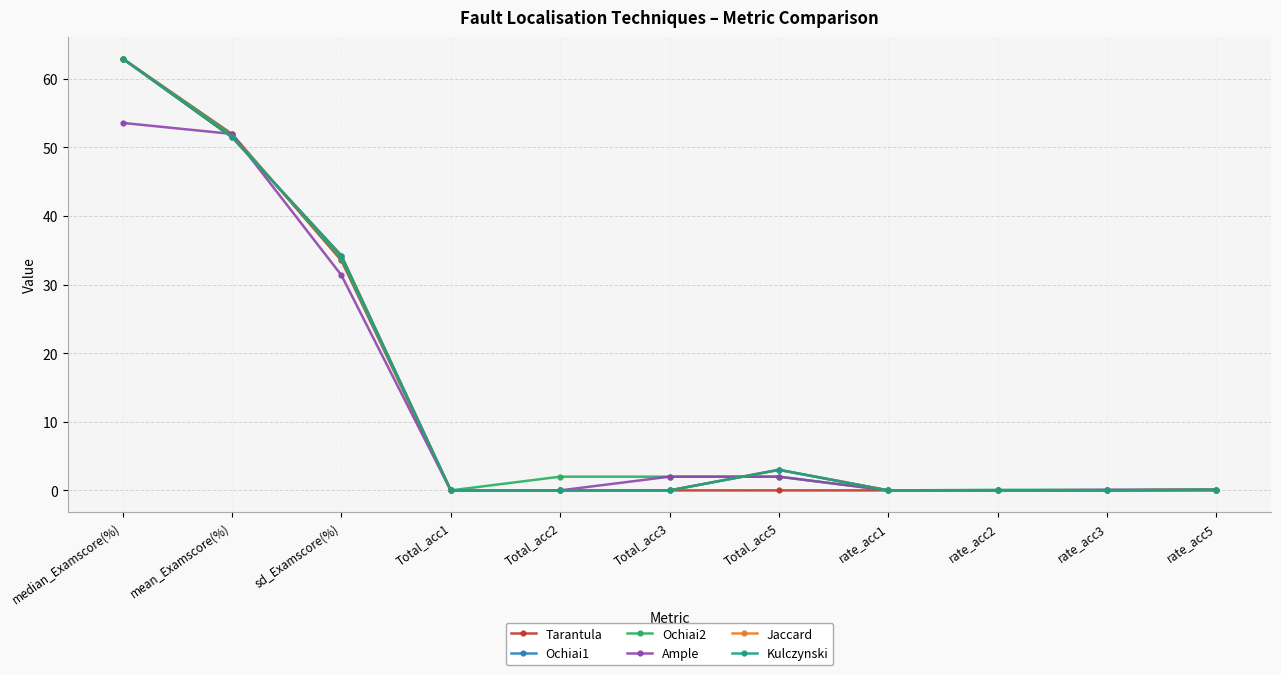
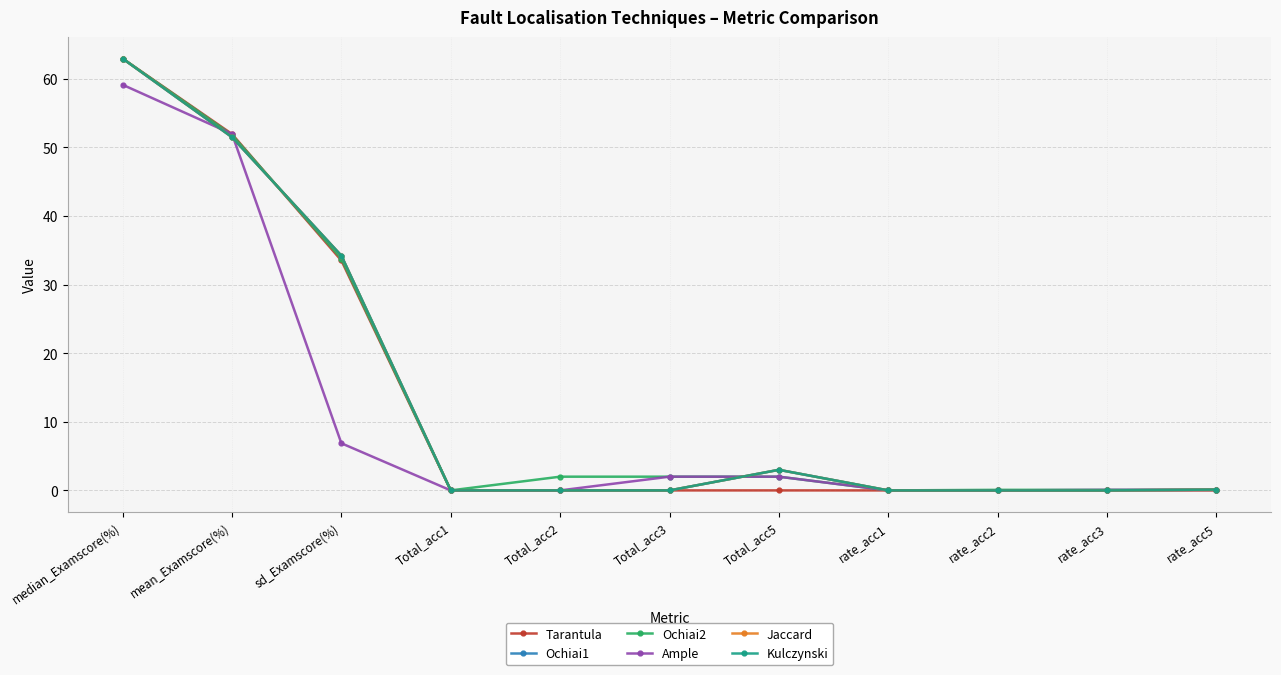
  {
    "Tarantula": {
      "Total_acc5": 0
    },
    "Ample": {
-     "median_Examscore(%)": 54,
-     "sd_Examscore(%)": 31
+     "median_Examscore(%)": 59,
+     "sd_Examscore(%)": 7
    }
  }
